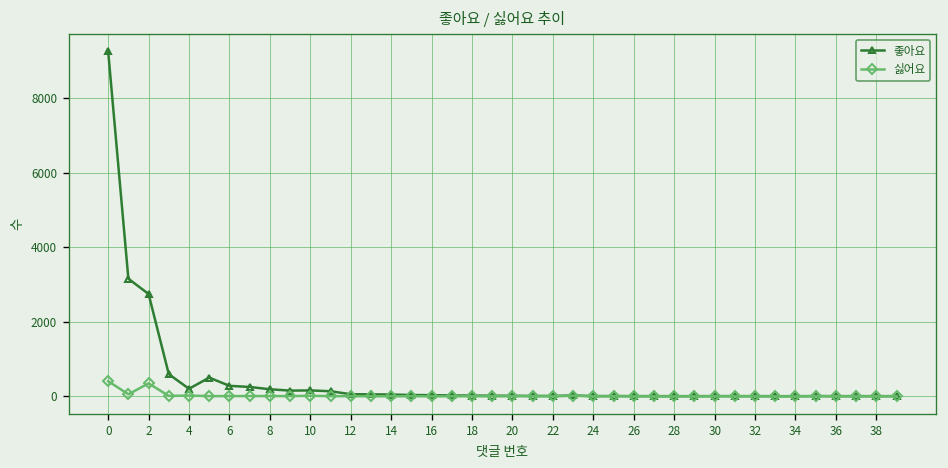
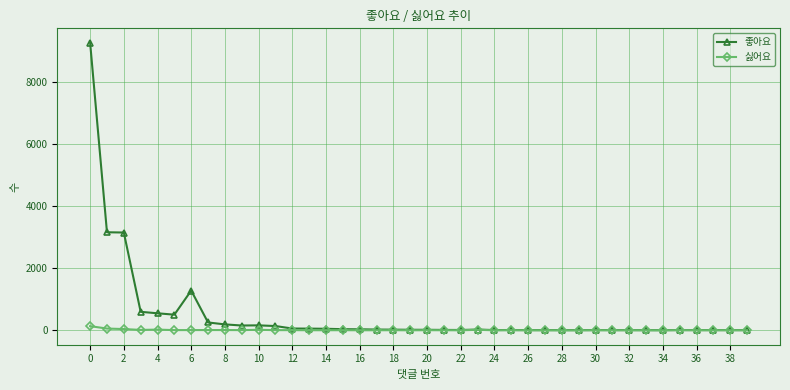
  {
    "좋아요": {
      "0": 9300,
-     "2": 2700,
-     "4": 200,
-     "6": 300,
+     "2": 3100,
+     "4": 500,
+     "6": 1300,
      "8": 200,
      "10": 200
    },
    "싫어요": {
-     "0": 400,
-     "2": 300,
+     "0": 100,
+     "2": 0,
      "4": 0,
      "6": 0,
      "8": 0,
      "10": 0
    }
  }
